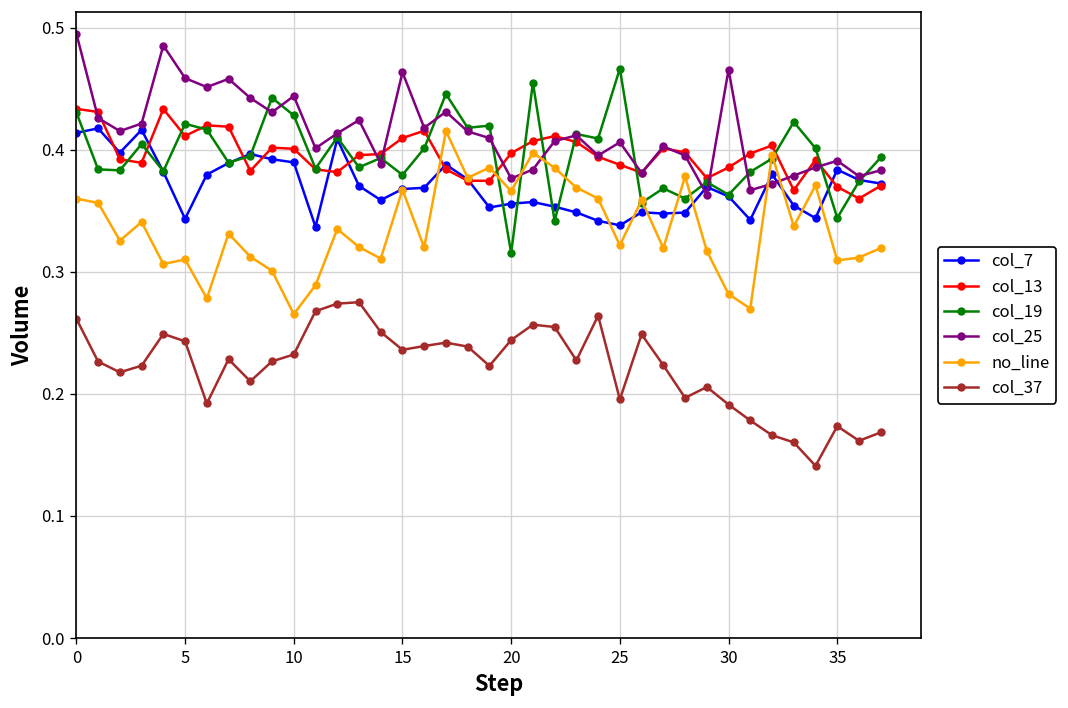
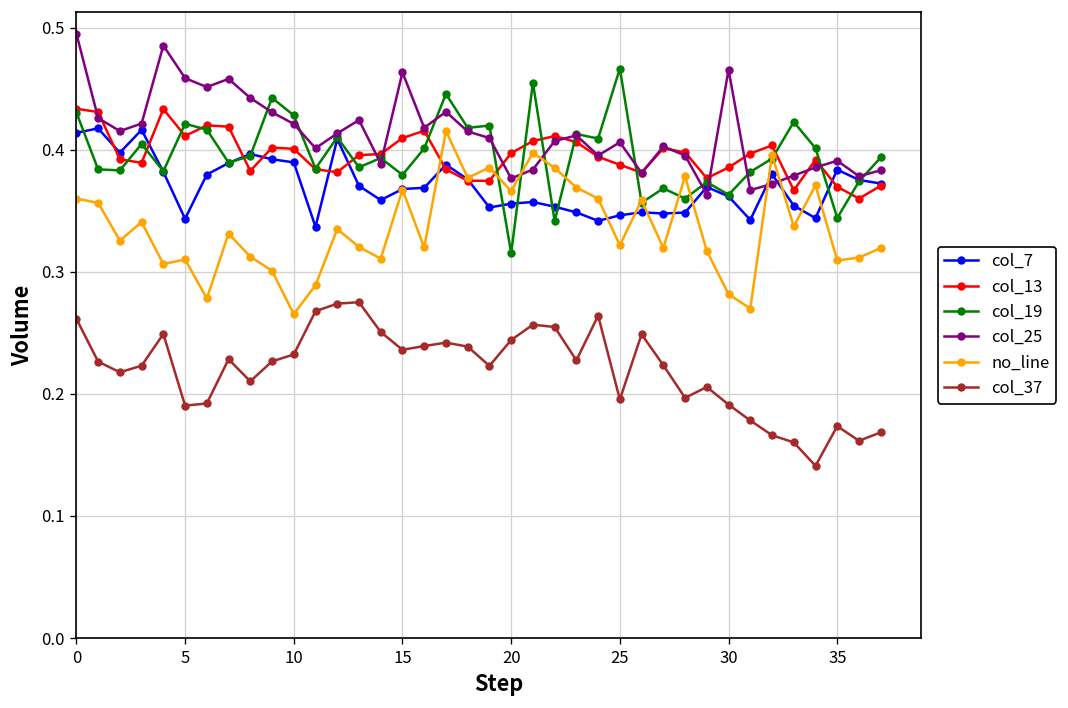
  {
    "col_7": {
      "0": 0.414,
      "5": 0.343,
      "10": 0.390,
      "20": 0.356,
-     "25": 0.338,
+     "25": 0.346,
      "35": 0.384
    },
    "col_13": {
      "0": 0.433,
      "5": 0.411,
      "10": 0.401,
      "15": 0.409,
      "20": 0.397,
      "25": 0.388,
      "30": 0.385,
      "35": 0.370
    },
    "col_19": {
      "0": 0.430,
      "5": 0.421,
      "10": 0.428,
      "15": 0.379,
      "20": 0.315,
      "25": 0.466,
      "35": 0.344
    },
    "col_25": {
      "0": 0.495,
      "5": 0.459,
-     "10": 0.444,
+     "10": 0.421,
      "15": 0.463,
      "20": 0.376,
      "25": 0.406,
      "30": 0.466,
      "35": 0.391
    },
    "no_line": {
      "0": 0.360,
      "5": 0.310,
      "10": 0.265,
      "20": 0.366,
      "25": 0.322,
      "30": 0.282,
      "35": 0.309
    },
    "col_37": {
      "0": 0.261,
-     "5": 0.243,
+     "5": 0.190,
      "10": 0.232,
      "15": 0.236,
      "20": 0.244,
      "25": 0.195,
      "30": 0.191,
      "35": 0.174
    }
  }
